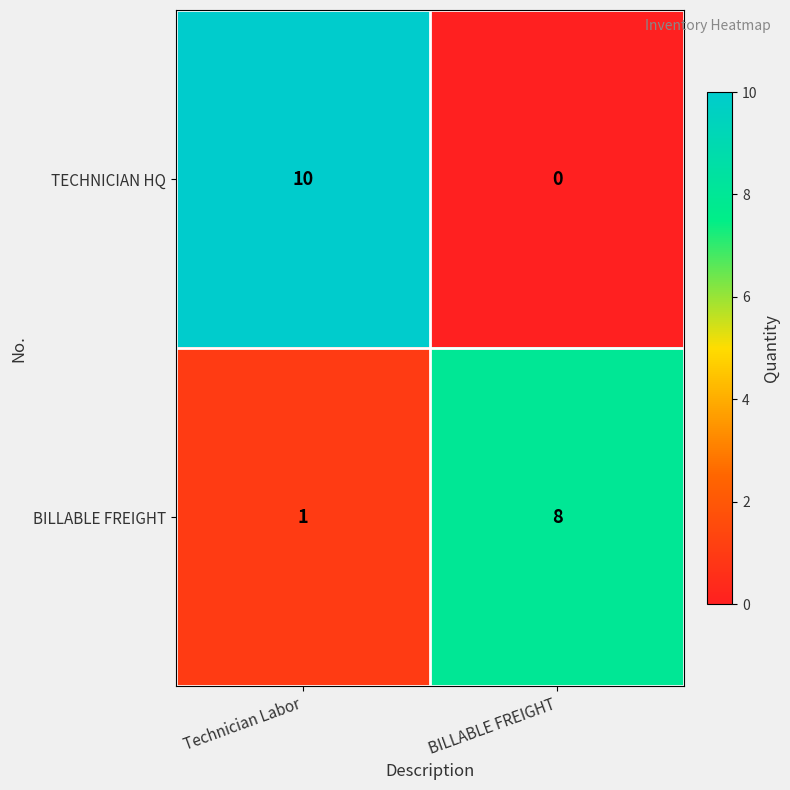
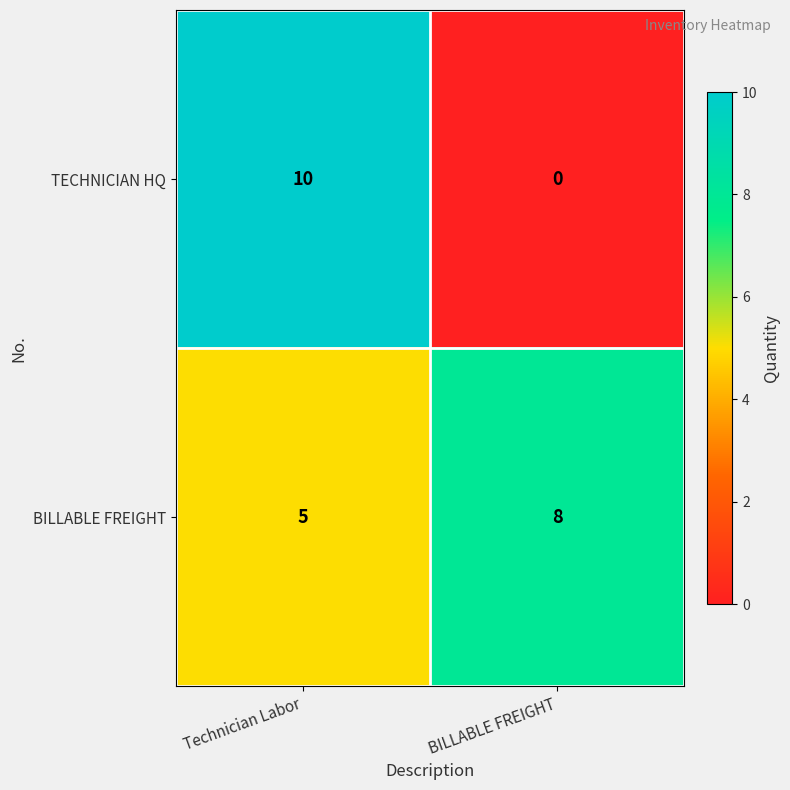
  {
    "TECHNICIAN HQ": {
      "Technician Labor": 10,
      "BILLABLE FREIGHT": 0
    },
    "BILLABLE FREIGHT": {
-     "Technician Labor": 1,
+     "Technician Labor": 5,
      "BILLABLE FREIGHT": 8
    }
  }
